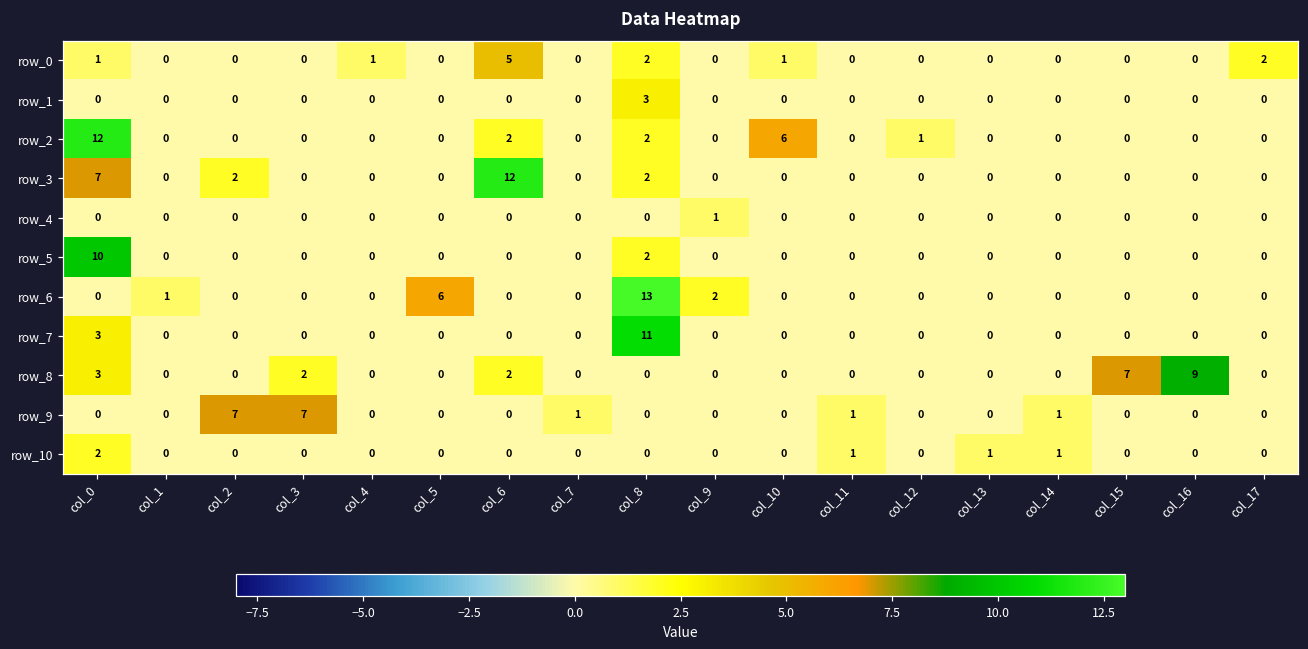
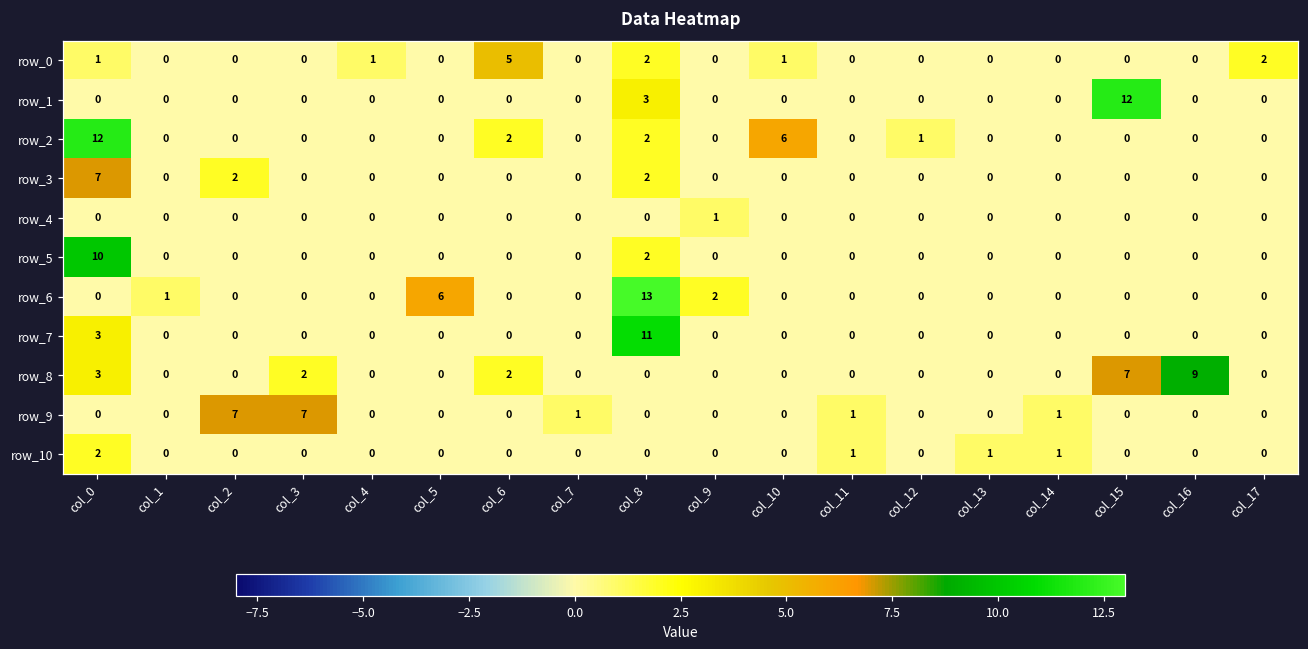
  {
    "row_0": {
      "col_0": 1,
      "col_1": 0,
      "col_2": 0,
      "col_3": 0,
      "col_4": 1,
      "col_5": 0,
      "col_6": 5,
      "col_7": 0,
      "col_8": 2,
      "col_9": 0,
      "col_10": 1,
      "col_11": 0,
      "col_12": 0,
      "col_13": 0,
      "col_14": 0,
      "col_15": 0,
      "col_16": 0,
      "col_17": 2
    },
    "row_1": {
      "col_0": 0,
      "col_1": 0,
      "col_2": 0,
      "col_3": 0,
      "col_4": 0,
      "col_5": 0,
      "col_6": 0,
      "col_7": 0,
      "col_8": 3,
      "col_9": 0,
      "col_10": 0,
      "col_11": 0,
      "col_12": 0,
      "col_13": 0,
      "col_14": 0,
-     "col_15": 0,
+     "col_15": 12,
      "col_16": 0,
      "col_17": 0
    },
    "row_2": {
      "col_0": 12,
      "col_1": 0,
      "col_2": 0,
      "col_3": 0,
      "col_4": 0,
      "col_5": 0,
      "col_6": 2,
      "col_7": 0,
      "col_8": 2,
      "col_9": 0,
      "col_10": 6,
      "col_11": 0,
      "col_12": 1,
      "col_13": 0,
      "col_14": 0,
      "col_15": 0,
      "col_16": 0,
      "col_17": 0
    },
    "row_3": {
      "col_0": 7,
      "col_1": 0,
      "col_2": 2,
      "col_3": 0,
      "col_4": 0,
      "col_5": 0,
-     "col_6": 12,
+     "col_6": 0,
      "col_7": 0,
      "col_8": 2,
      "col_9": 0,
      "col_10": 0,
      "col_11": 0,
      "col_12": 0,
      "col_13": 0,
      "col_14": 0,
      "col_15": 0,
      "col_16": 0,
      "col_17": 0
    },
    "row_4": {
      "col_0": 0,
      "col_1": 0,
      "col_2": 0,
      "col_3": 0,
      "col_4": 0,
      "col_5": 0,
      "col_6": 0,
      "col_7": 0,
      "col_8": 0,
      "col_9": 1,
      "col_10": 0,
      "col_11": 0,
      "col_12": 0,
      "col_13": 0,
      "col_14": 0,
      "col_15": 0,
      "col_16": 0,
      "col_17": 0
    },
    "row_5": {
      "col_0": 10,
      "col_1": 0,
      "col_2": 0,
      "col_3": 0,
      "col_4": 0,
      "col_5": 0,
      "col_6": 0,
      "col_7": 0,
      "col_8": 2,
      "col_9": 0,
      "col_10": 0,
      "col_11": 0,
      "col_12": 0,
      "col_13": 0,
      "col_14": 0,
      "col_15": 0,
      "col_16": 0,
      "col_17": 0
    },
    "row_6": {
      "col_0": 0,
      "col_1": 1,
      "col_2": 0,
      "col_3": 0,
      "col_4": 0,
      "col_5": 6,
      "col_6": 0,
      "col_7": 0,
      "col_8": 13,
      "col_9": 2,
      "col_10": 0,
      "col_11": 0,
      "col_12": 0,
      "col_13": 0,
      "col_14": 0,
      "col_15": 0,
      "col_16": 0,
      "col_17": 0
    },
    "row_7": {
      "col_0": 3,
      "col_1": 0,
      "col_2": 0,
      "col_3": 0,
      "col_4": 0,
      "col_5": 0,
      "col_6": 0,
      "col_7": 0,
      "col_8": 11,
      "col_9": 0,
      "col_10": 0,
      "col_11": 0,
      "col_12": 0,
      "col_13": 0,
      "col_14": 0,
      "col_15": 0,
      "col_16": 0,
      "col_17": 0
    },
    "row_8": {
      "col_0": 3,
      "col_1": 0,
      "col_2": 0,
      "col_3": 2,
      "col_4": 0,
      "col_5": 0,
      "col_6": 2,
      "col_7": 0,
      "col_8": 0,
      "col_9": 0,
      "col_10": 0,
      "col_11": 0,
      "col_12": 0,
      "col_13": 0,
      "col_14": 0,
      "col_15": 7,
      "col_16": 9,
      "col_17": 0
    },
    "row_9": {
      "col_0": 0,
      "col_1": 0,
      "col_2": 7,
      "col_3": 7,
      "col_4": 0,
      "col_5": 0,
      "col_6": 0,
      "col_7": 1,
      "col_8": 0,
      "col_9": 0,
      "col_10": 0,
      "col_11": 1,
      "col_12": 0,
      "col_13": 0,
      "col_14": 1,
      "col_15": 0,
      "col_16": 0,
      "col_17": 0
    },
    "row_10": {
      "col_0": 2,
      "col_1": 0,
      "col_2": 0,
      "col_3": 0,
      "col_4": 0,
      "col_5": 0,
      "col_6": 0,
      "col_7": 0,
      "col_8": 0,
      "col_9": 0,
      "col_10": 0,
      "col_11": 1,
      "col_12": 0,
      "col_13": 1,
      "col_14": 1,
      "col_15": 0,
      "col_16": 0,
      "col_17": 0
    }
  }
